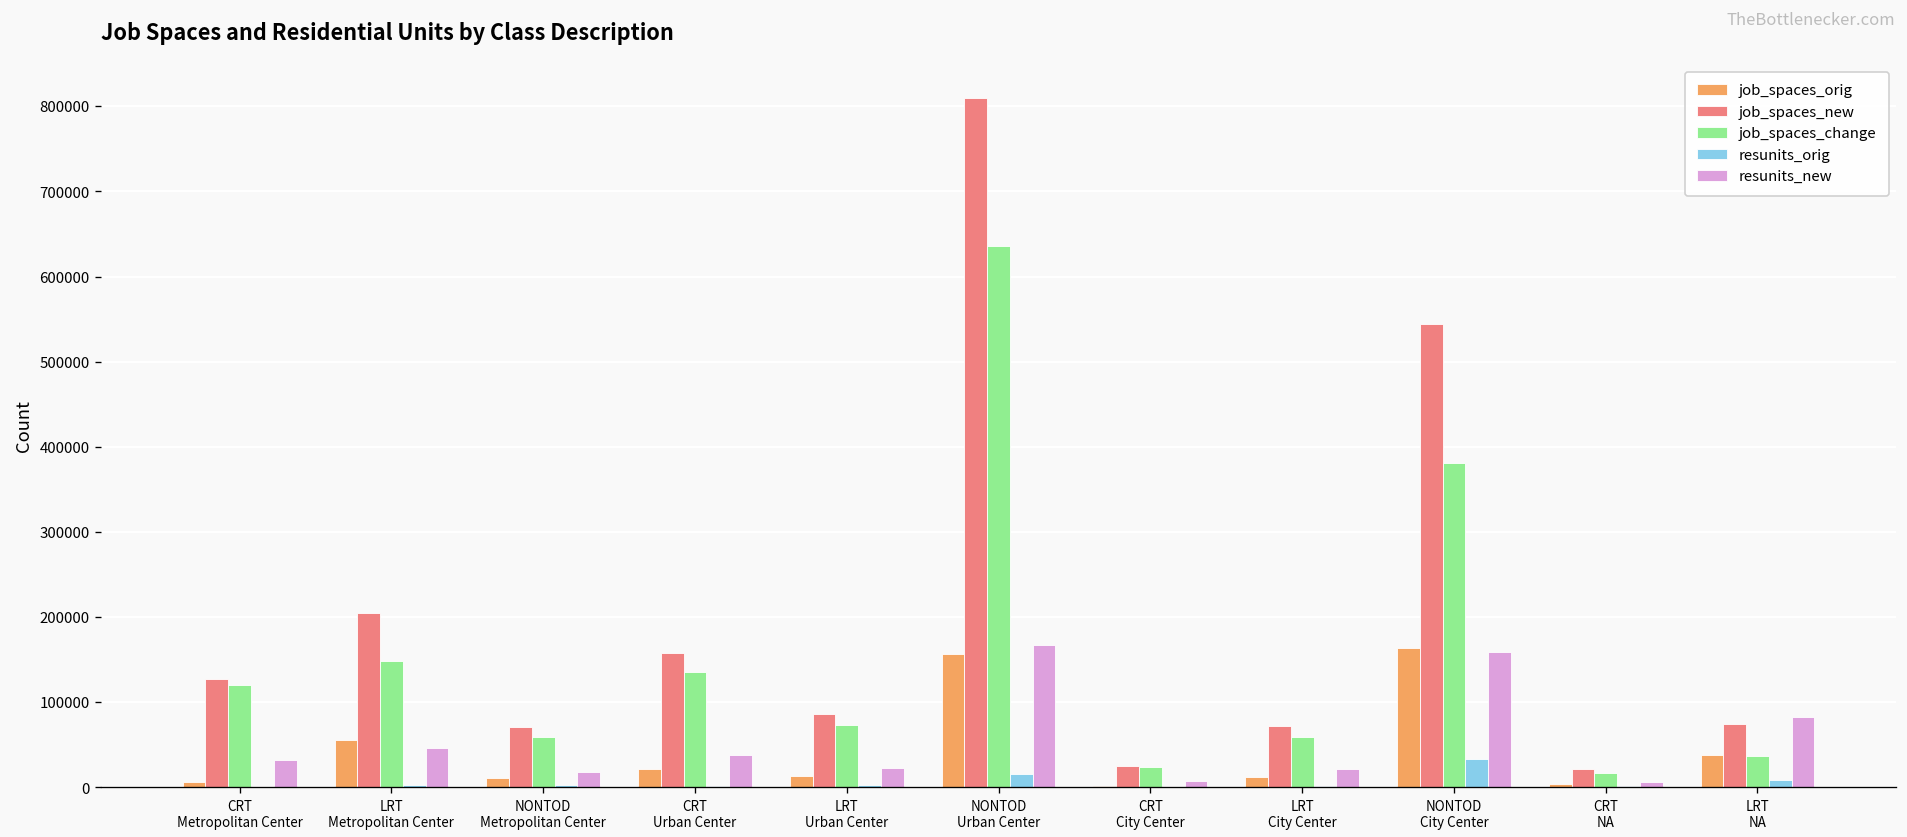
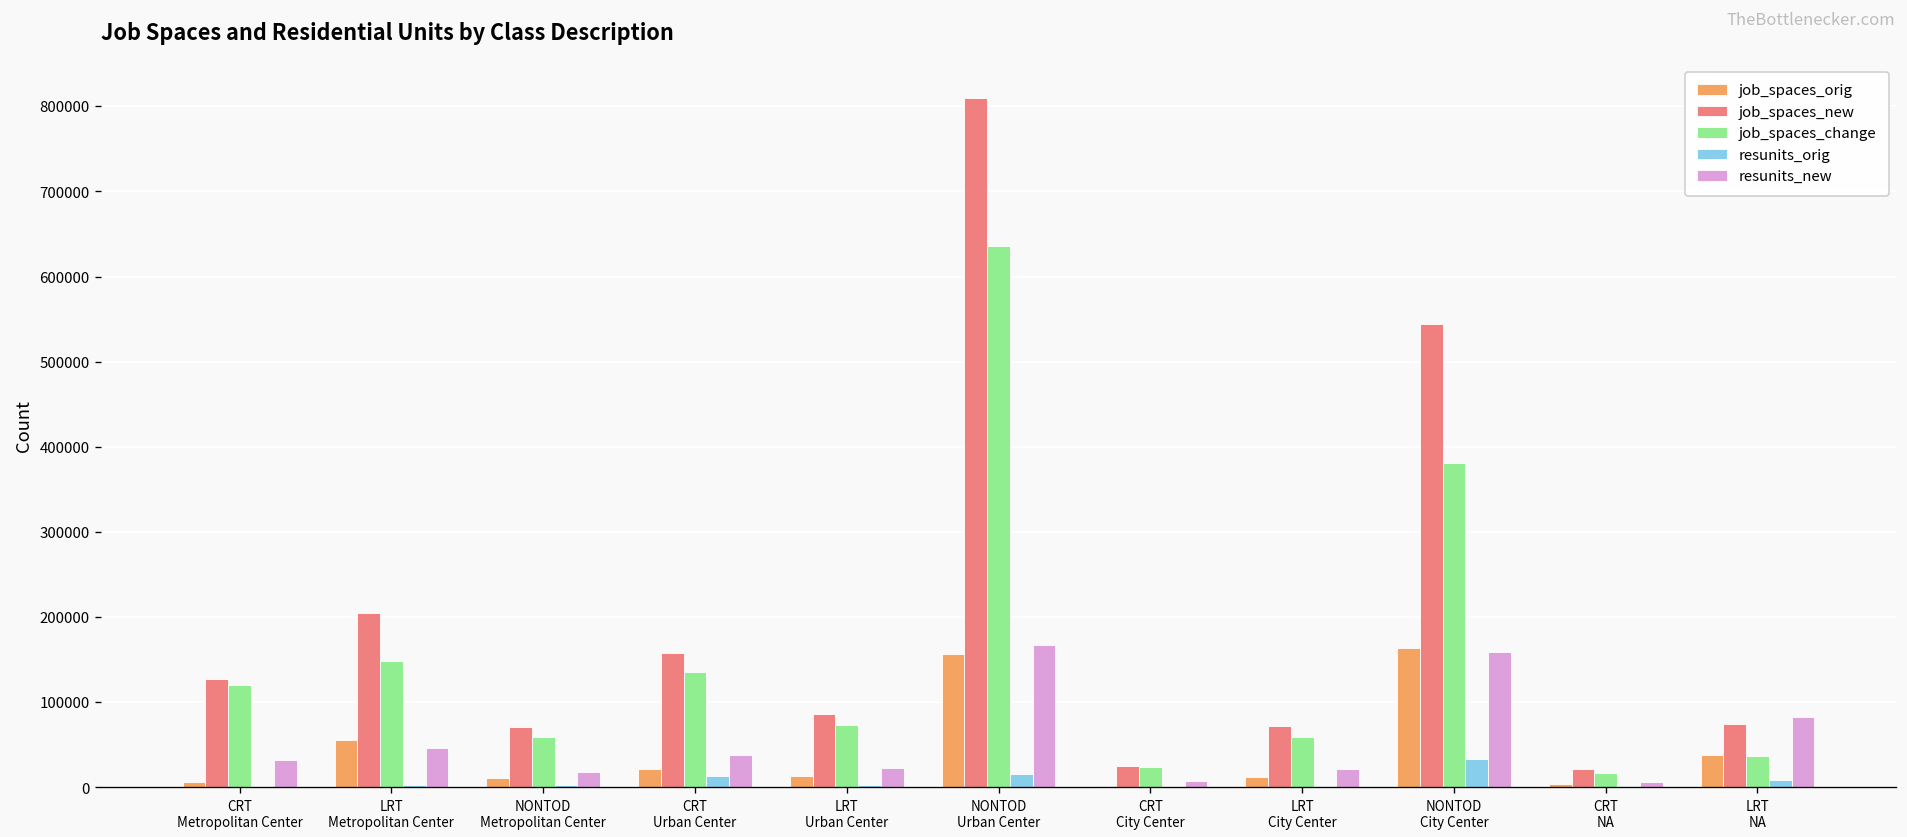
  {
    "job_spaces_change": {
      "CRT Metropolitan Center": 120000,
      "LRT Metropolitan Center": 150000,
      "NONTOD Metropolitan Center": 60000,
      "CRT Urban Center": 140000,
      "LRT Urban Center": 70000,
      "NONTOD Urban Center": 640000,
      "CRT City Center": 20000,
      "LRT City Center": 60000,
      "NONTOD City Center": 380000,
      "CRT NA": 20000,
      "LRT NA": 40000
    },
    "resunits_orig": {
-     "CRT Urban Center": 0,
+     "CRT Urban Center": 10000,
      "NONTOD Urban Center": 20000,
      "NONTOD City Center": 30000,
      "LRT NA": 10000
    },
    "resunits_new": {
      "CRT Metropolitan Center": 30000,
      "LRT Metropolitan Center": 50000,
      "NONTOD Metropolitan Center": 20000,
      "CRT Urban Center": 40000,
      "LRT Urban Center": 20000,
      "NONTOD Urban Center": 170000,
      "CRT City Center": 10000,
      "LRT City Center": 20000,
      "NONTOD City Center": 160000,
      "CRT NA": 10000,
      "LRT NA": 80000
    }
  }
